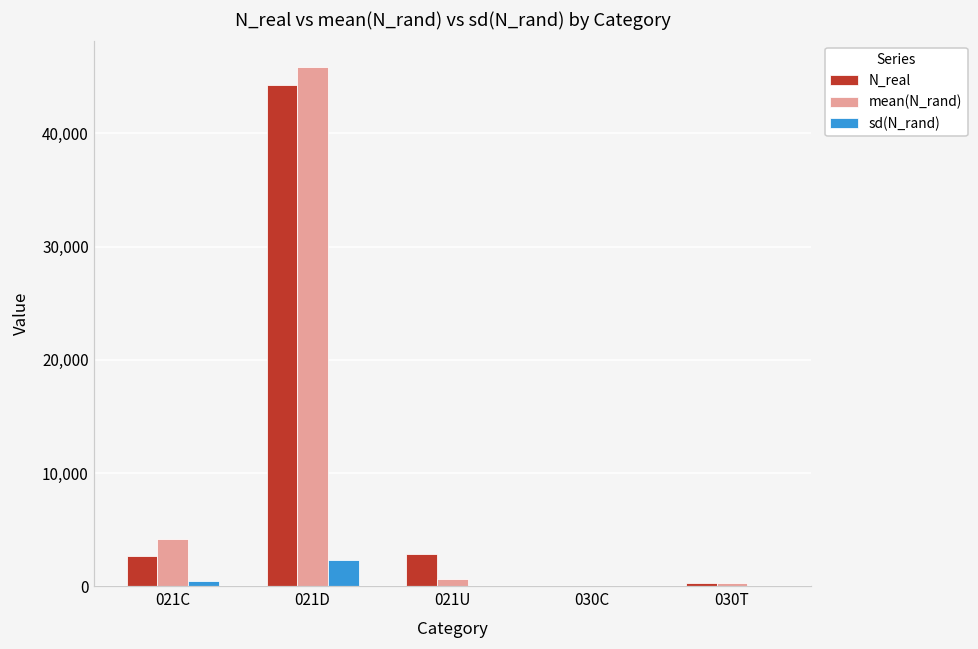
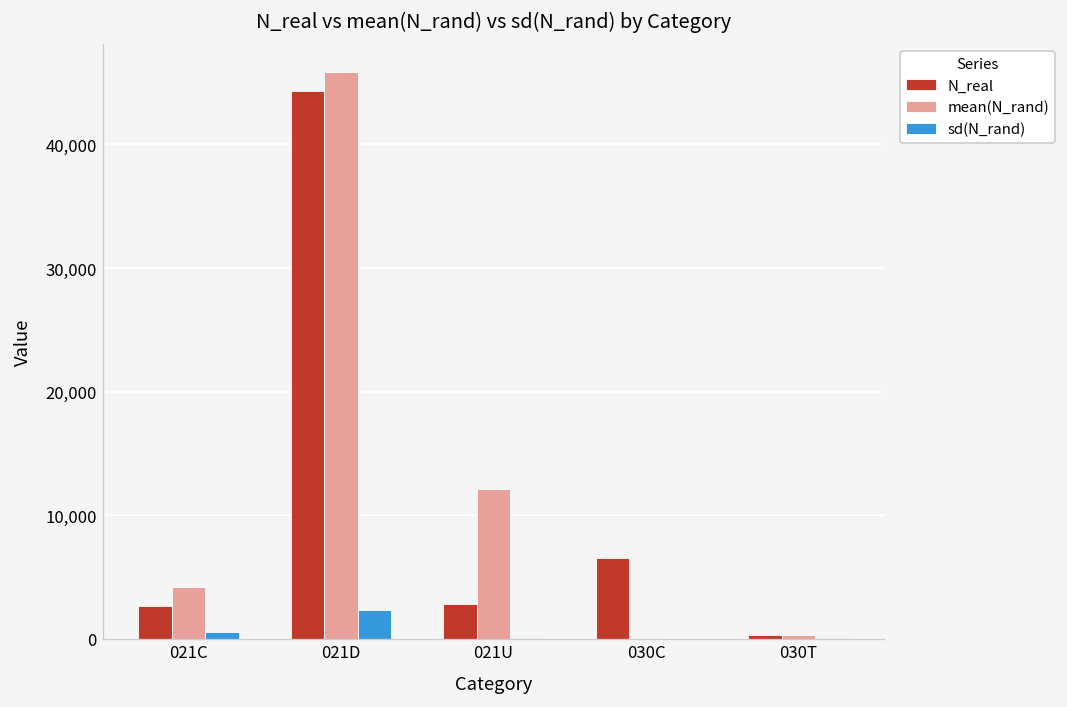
  {
    "N_real": {
      "021C": "2,600",
      "021D": "44,300",
      "021U": "2,800",
-     "030C": "0",
+     "030C": "6,500",
      "030T": "300"
    },
    "mean(N_rand)": {
      "021C": "4,200",
      "021D": "45,900",
-     "021U": "700",
+     "021U": "12,100",
      "030T": "300"
    },
    "sd(N_rand)": {
      "021C": "500",
      "021D": "2,300"
    }
  }
